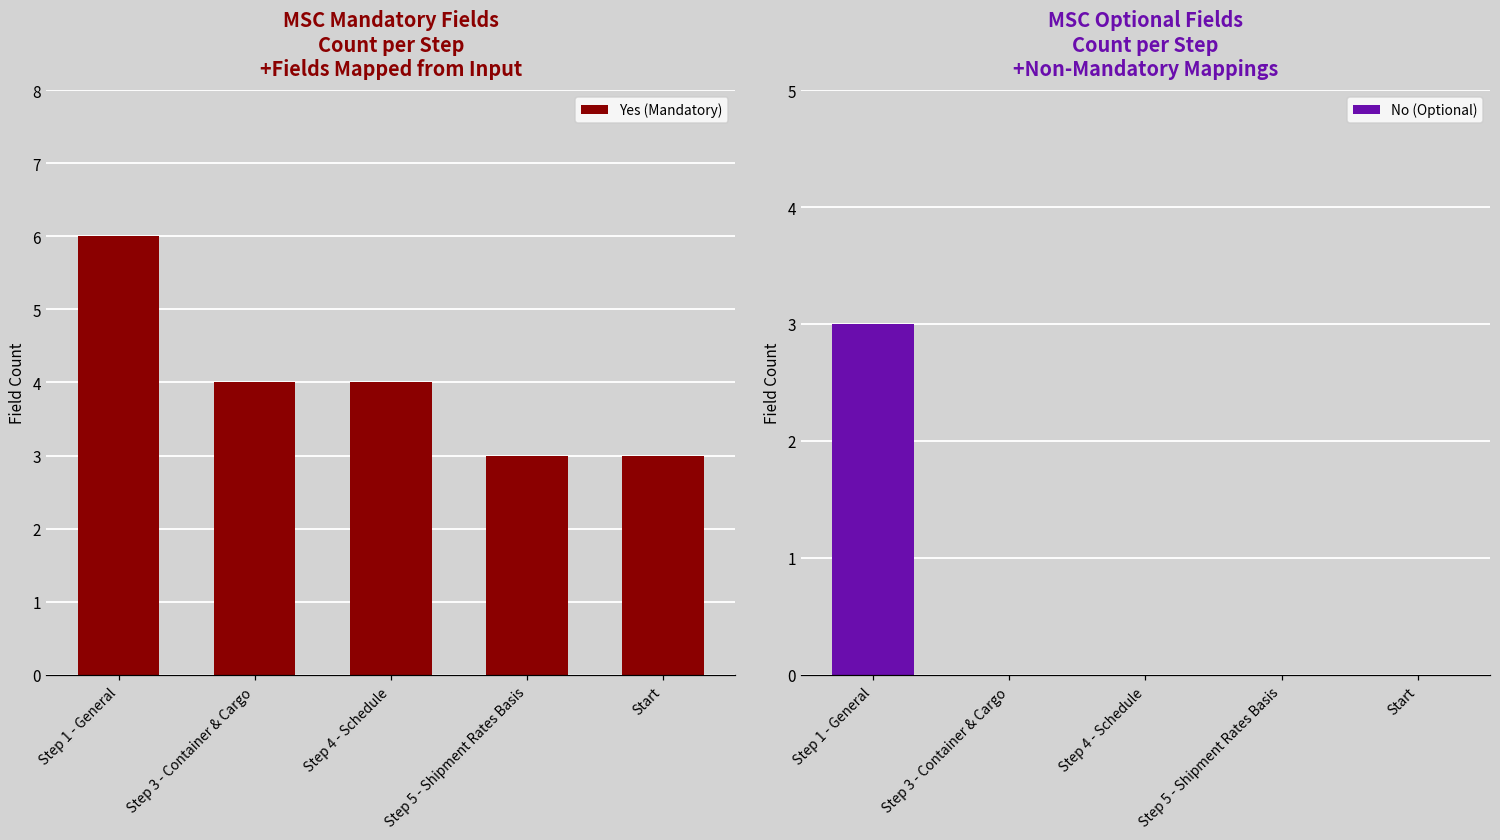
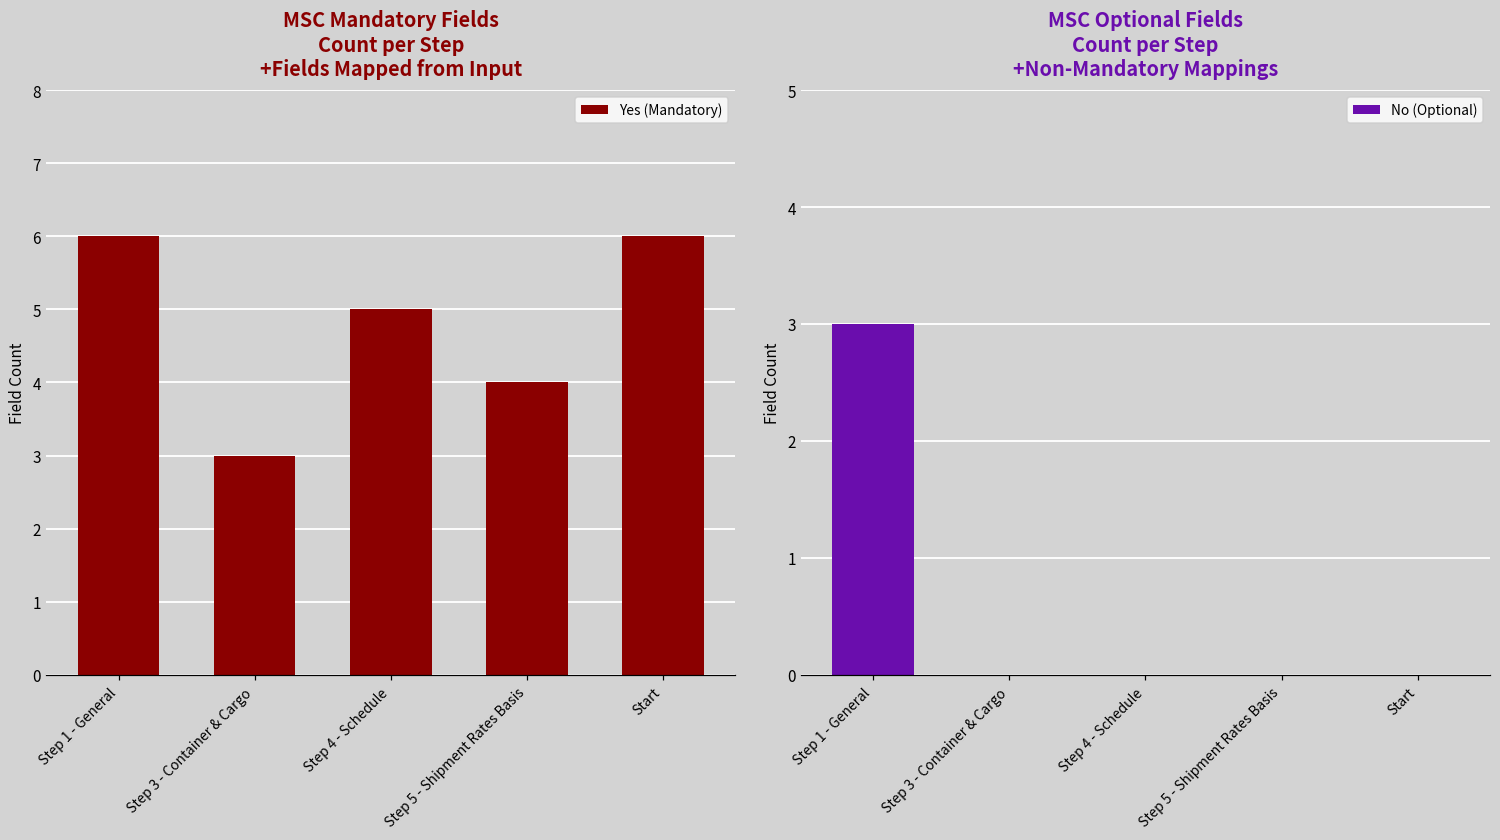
  {
    "MSC Mandatory Fields Count per Step +Fields Mapped from Input": {
      "Step 1 - General": 6,
-     "Step 3 - Container & Cargo": 4,
-     "Step 4 - Schedule": 4,
-     "Step 5 - Shipment Rates Basis": 3,
-     "Start": 3
+     "Step 3 - Container & Cargo": 3,
+     "Step 4 - Schedule": 5,
+     "Step 5 - Shipment Rates Basis": 4,
+     "Start": 6
    },
    "MSC Optional Fields Count per Step +Non-Mandatory Mappings": {
      "Step 1 - General": 3.00,
      "Step 3 - Container & Cargo": 0.00,
      "Step 4 - Schedule": 0.00,
      "Step 5 - Shipment Rates Basis": 0.00,
      "Start": 0.00
    }
  }
